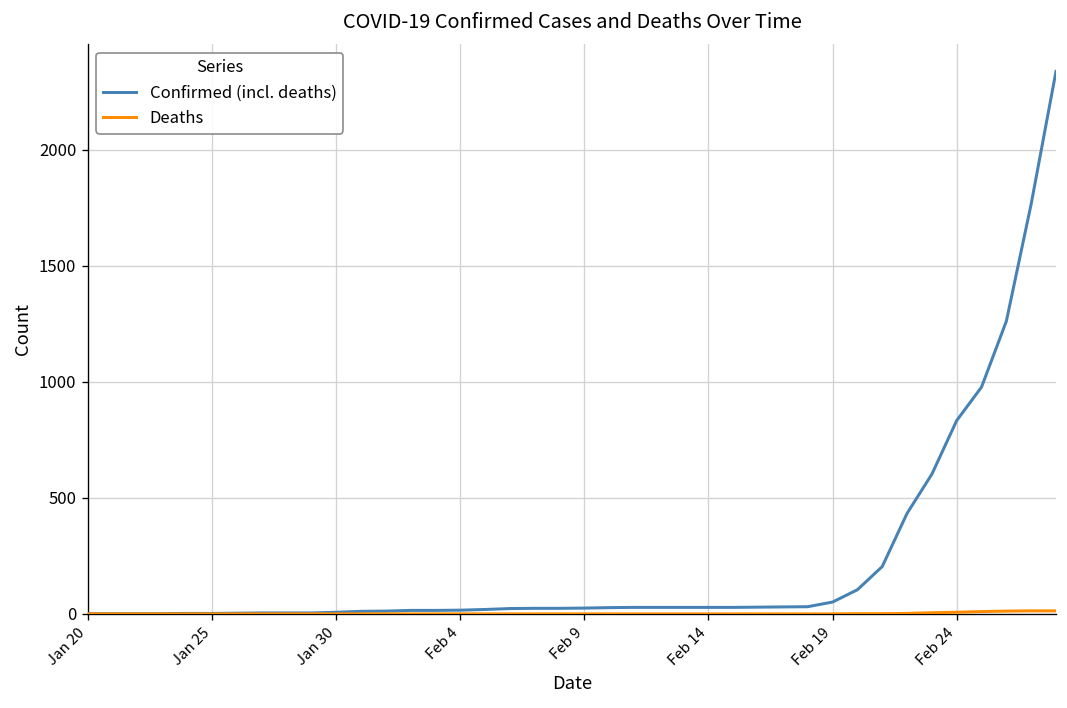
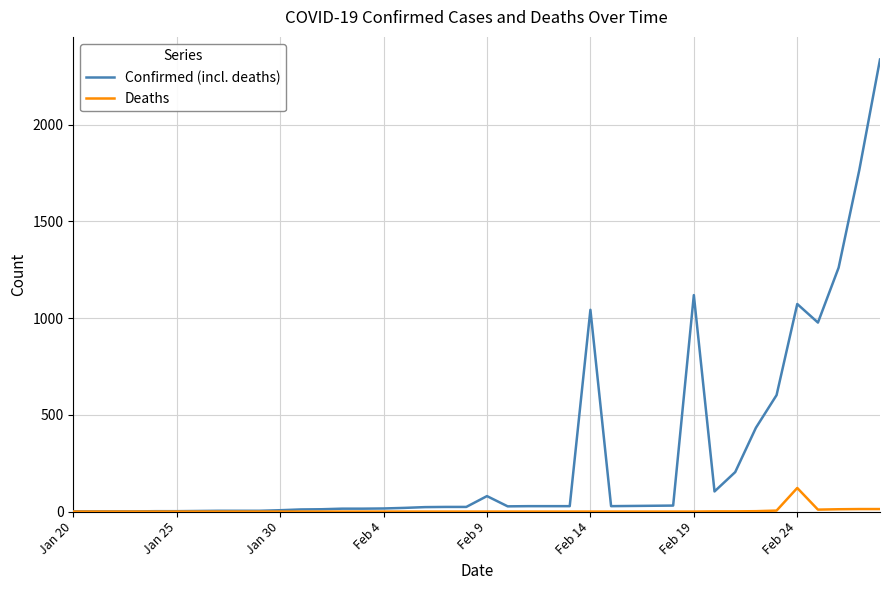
  {
    "Confirmed (incl. deaths)": {
      "Feb 4": 20,
-     "Feb 9": 30,
-     "Feb 14": 30,
-     "Feb 19": 50,
-     "Feb 24": 830
+     "Feb 9": 80,
+     "Feb 14": 1040,
+     "Feb 19": 1120,
+     "Feb 24": 1070
    },
    "Deaths": {
      "Feb 4": 0,
      "Feb 9": 0,
      "Feb 14": 0,
      "Feb 19": 0,
-     "Feb 24": 10
+     "Feb 24": 120
    }
  }
